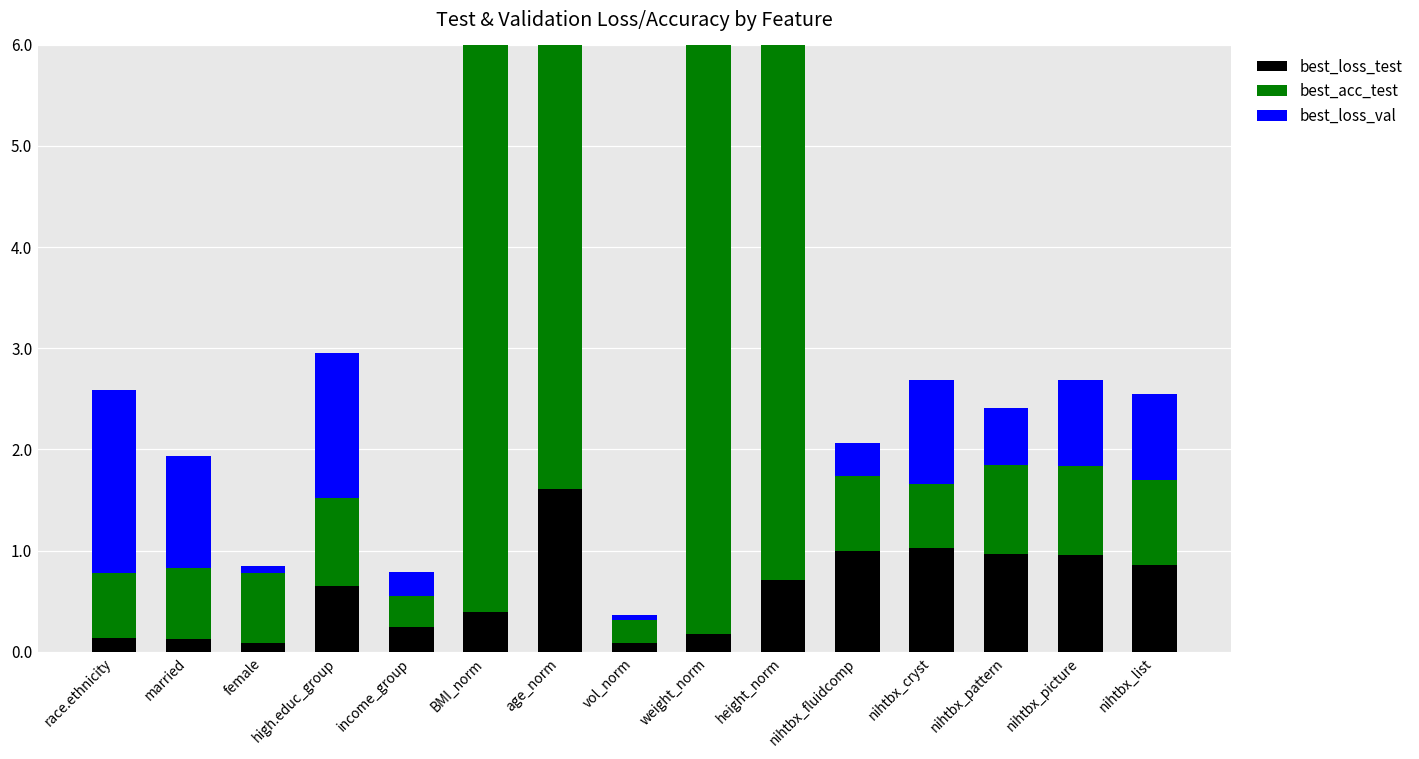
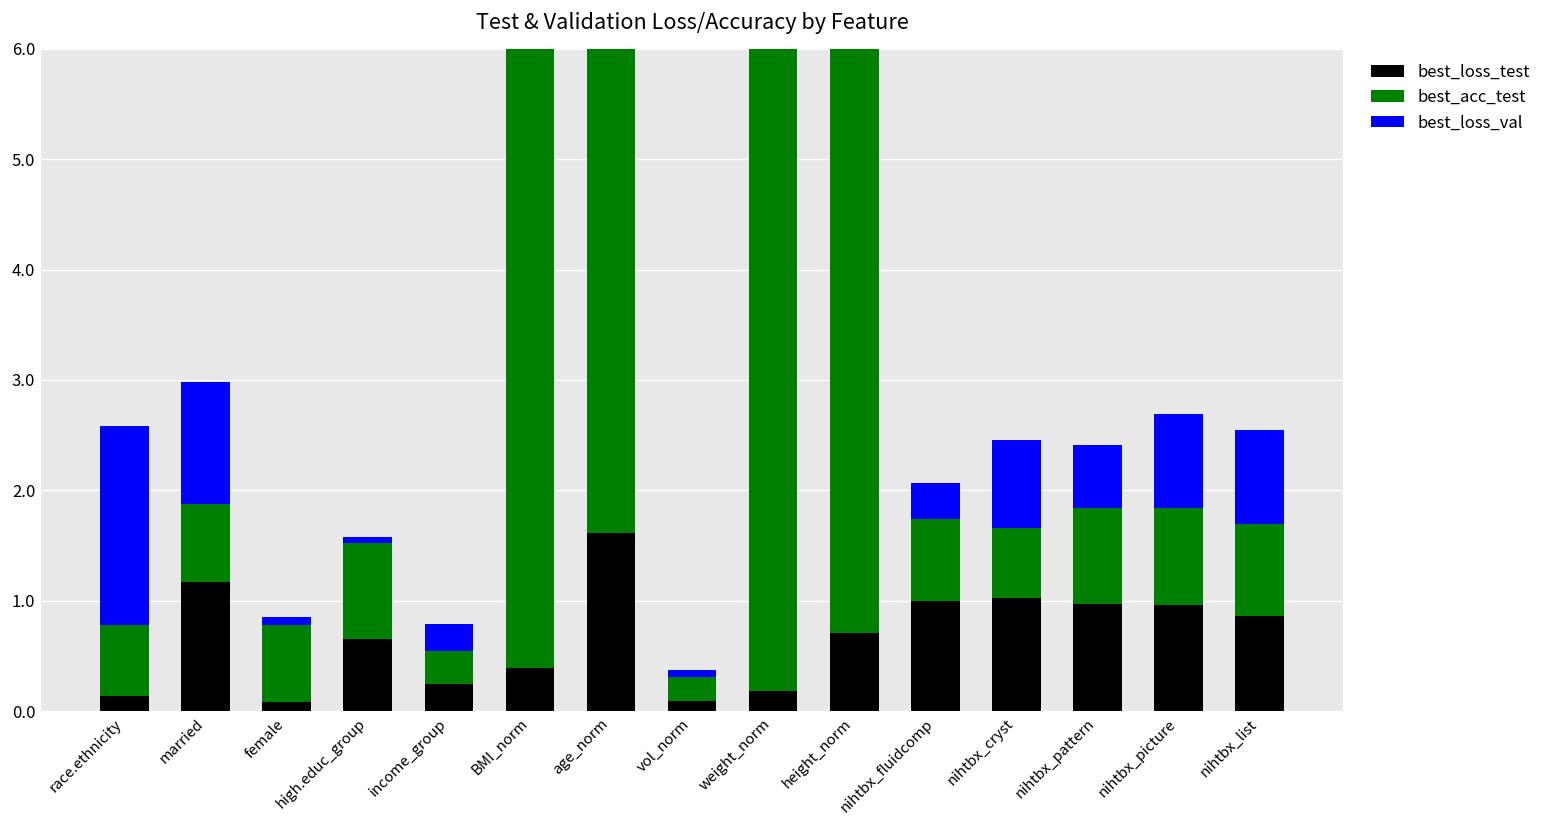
  {
    "best_loss_test": {
      "race.ethnicity": 0.1,
-     "married": 0.1,
+     "married": 1.2,
      "female": 0.1,
      "high.educ_group": 0.6,
      "income_group": 0.2,
      "BMI_norm": 0.4,
      "age_norm": 1.6,
      "vol_norm": 0.1,
      "weight_norm": 0.2,
      "height_norm": 0.7,
      "nihtbx_fluidcomp": 1.0,
      "nihtbx_cryst": 1.0,
      "nihtbx_pattern": 1.0,
      "nihtbx_picture": 1.0,
      "nihtbx_list": 0.9
    },
    "best_acc_test": {
      "race.ethnicity": 0.6,
      "married": 0.7,
      "female": 0.7,
      "high.educ_group": 0.9,
      "income_group": 0.3,
      "vol_norm": 0.2,
      "nihtbx_fluidcomp": 0.7,
      "nihtbx_cryst": 0.6,
      "nihtbx_pattern": 0.9,
      "nihtbx_picture": 0.9,
      "nihtbx_list": 0.8
    },
    "best_loss_val": {
      "race.ethnicity": 1.8,
      "married": 1.1,
      "female": 0.1,
-     "high.educ_group": 1.4,
+     "high.educ_group": 0.1,
      "income_group": 0.2,
      "vol_norm": 0.1,
      "nihtbx_fluidcomp": 0.3,
-     "nihtbx_cryst": 1.0,
+     "nihtbx_cryst": 0.8,
      "nihtbx_pattern": 0.6,
      "nihtbx_picture": 0.8,
      "nihtbx_list": 0.9
    }
  }
